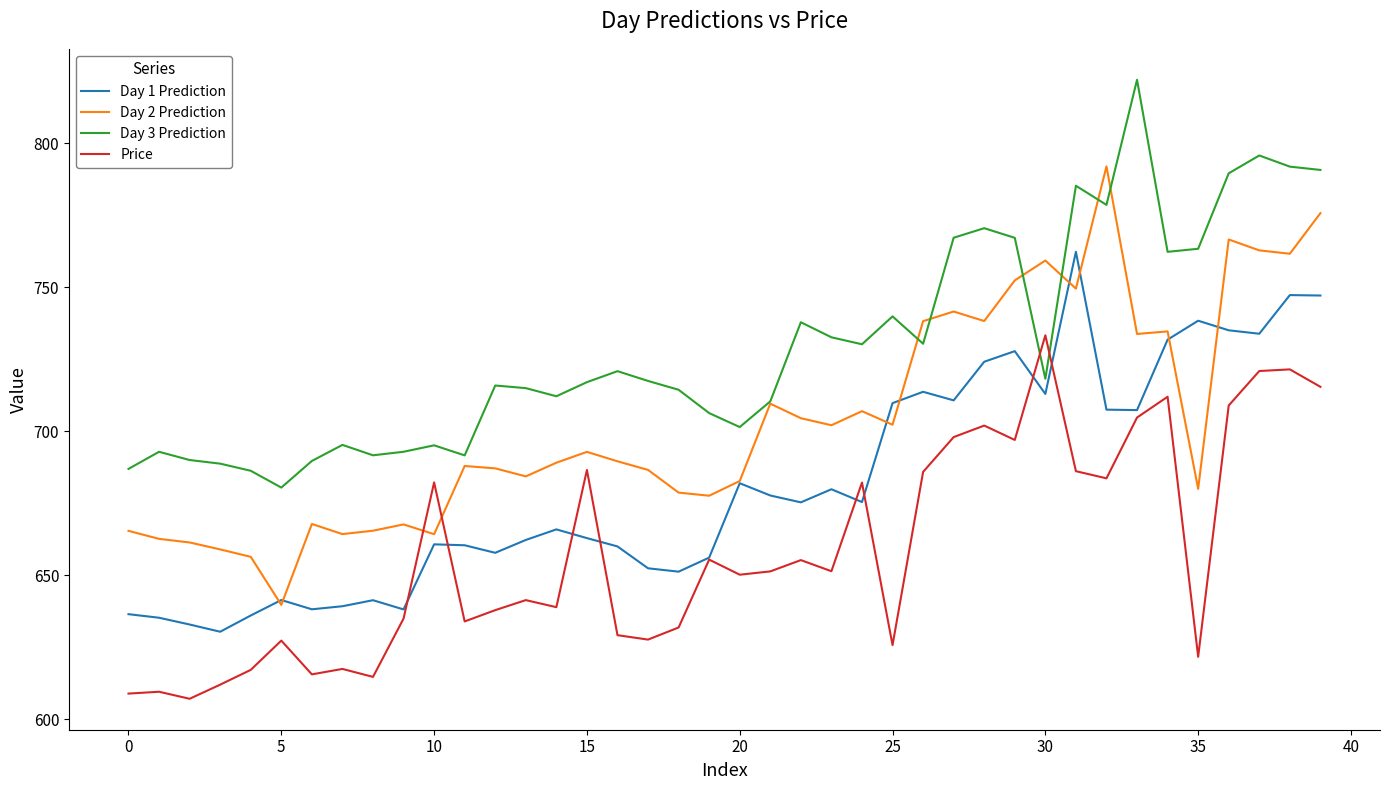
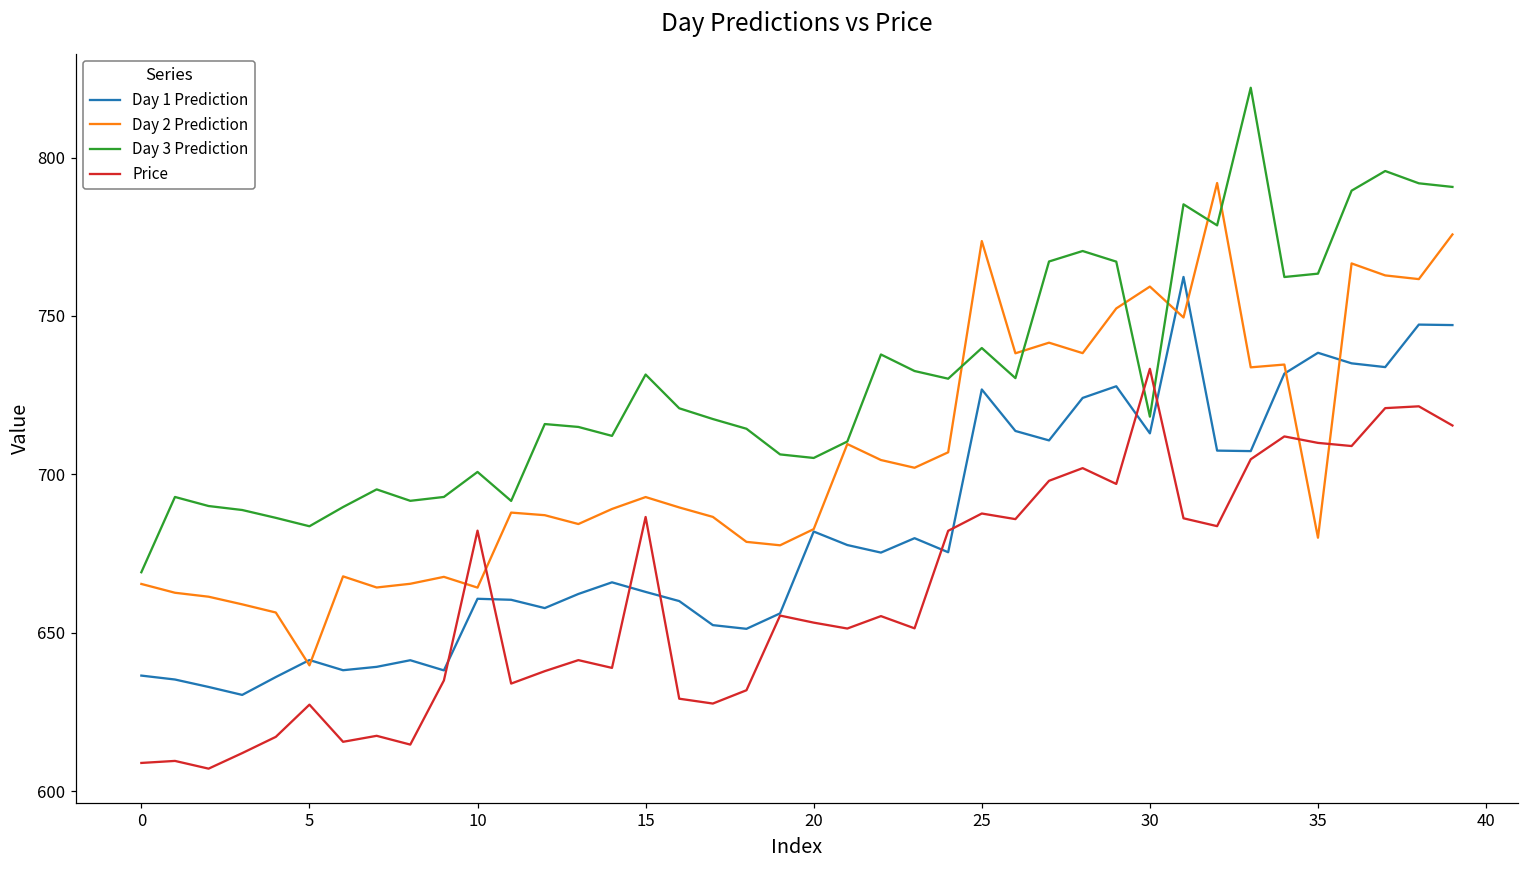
  {
    "Day 1 Prediction": {
      "0": 637,
      "5": 641,
      "10": 661,
      "15": 663,
-     "25": 710,
+     "25": 727,
      "30": 713,
      "35": 738
    },
    "Day 2 Prediction": {
      "0": 665,
      "5": 640,
      "10": 664,
      "15": 693,
-     "25": 702,
+     "25": 774,
      "30": 759,
      "35": 680
    },
    "Day 3 Prediction": {
-     "0": 687,
-     "5": 680,
-     "10": 695,
-     "15": 717,
-     "20": 701,
+     "0": 669,
+     "5": 684,
+     "10": 701,
+     "15": 732,
+     "20": 705,
      "25": 740,
      "30": 718,
      "35": 763
    },
    "Price": {
      "0": 609,
      "5": 627,
      "10": 682,
      "15": 687,
-     "20": 650,
-     "25": 626,
+     "20": 653,
+     "25": 688,
      "30": 733,
-     "35": 622
+     "35": 710
    }
  }
